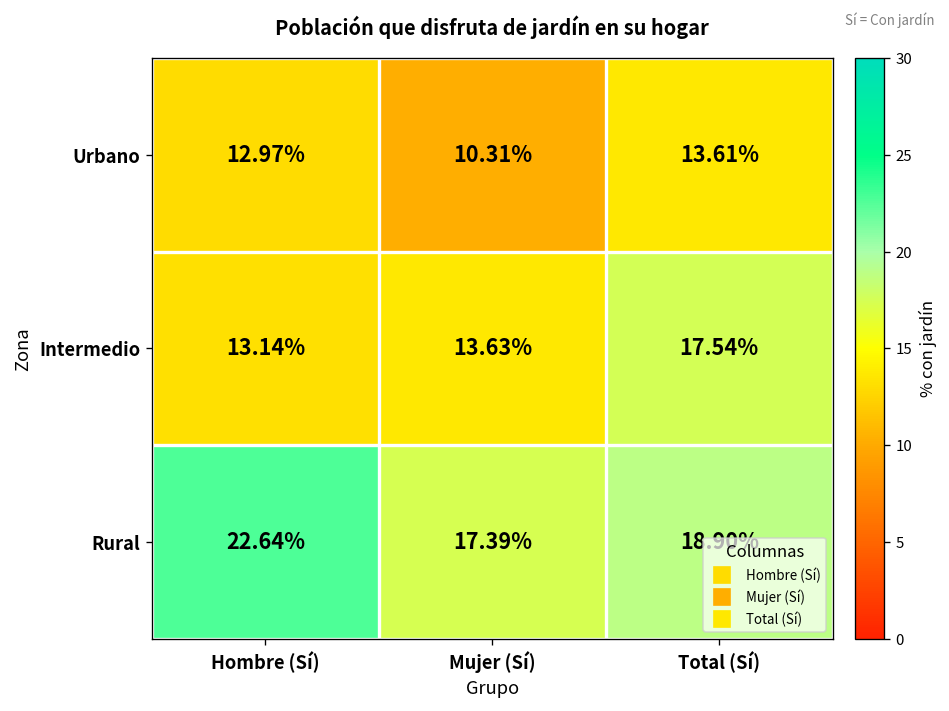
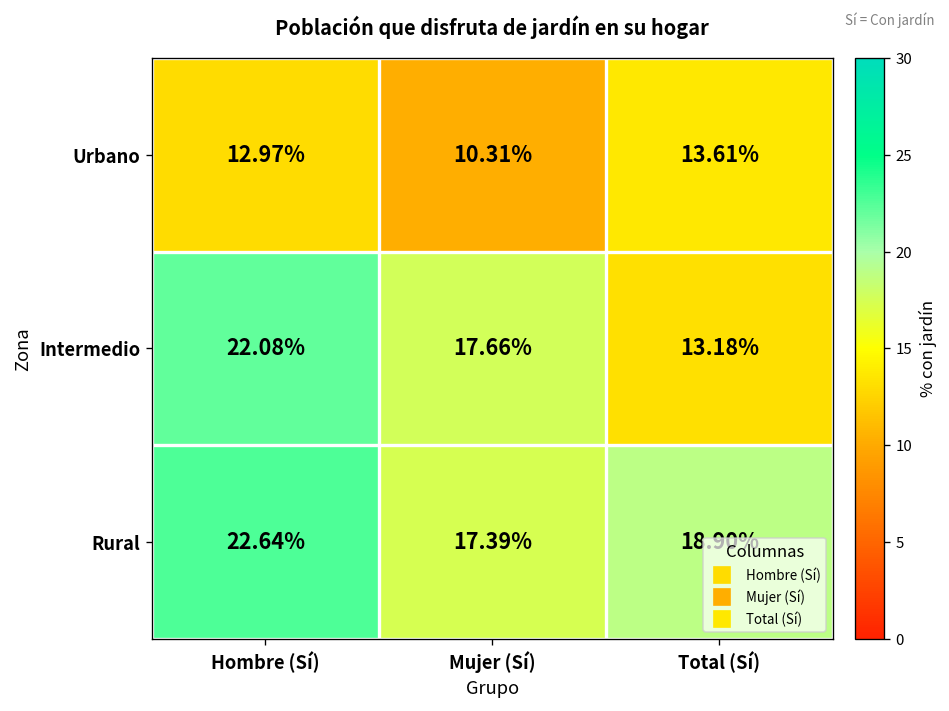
  {
    "Urbano": {
      "Hombre (Sí)": "12.97%",
      "Mujer (Sí)": "10.31%",
      "Total (Sí)": "13.61%"
    },
    "Intermedio": {
-     "Hombre (Sí)": "13.14%",
-     "Mujer (Sí)": "13.63%",
-     "Total (Sí)": "17.54%"
+     "Hombre (Sí)": "22.08%",
+     "Mujer (Sí)": "17.66%",
+     "Total (Sí)": "13.18%"
    },
    "Rural": {
      "Hombre (Sí)": "22.64%",
      "Mujer (Sí)": "17.39%"
    }
  }
